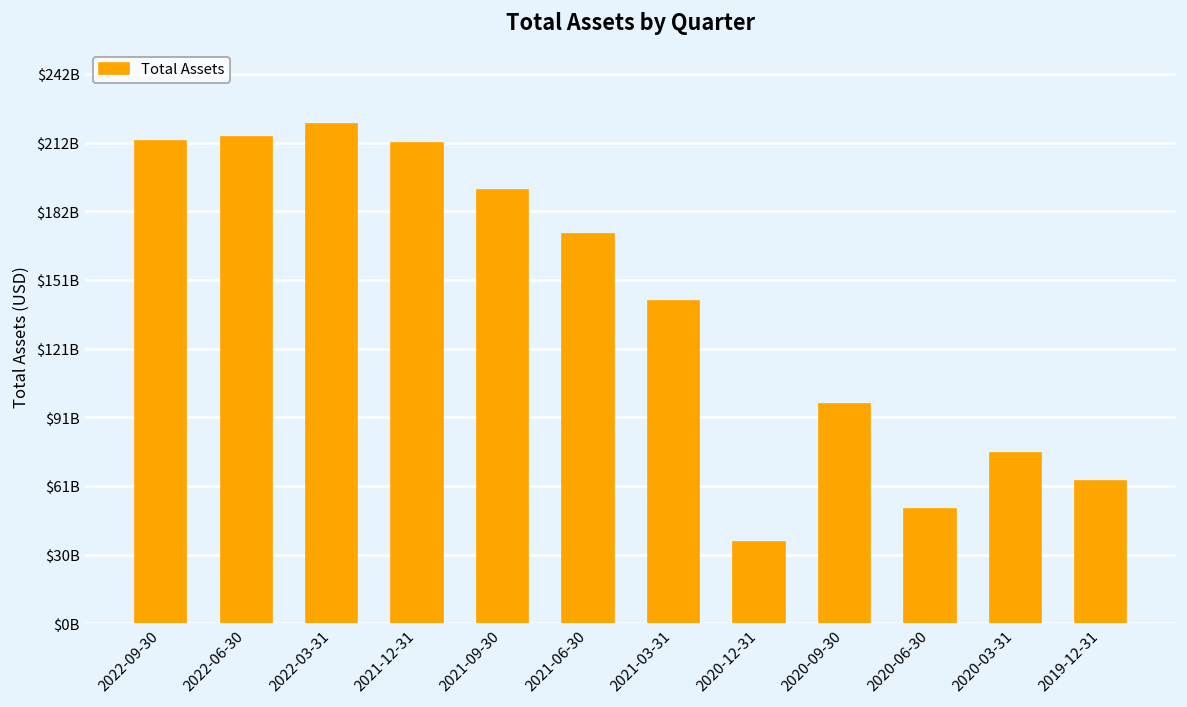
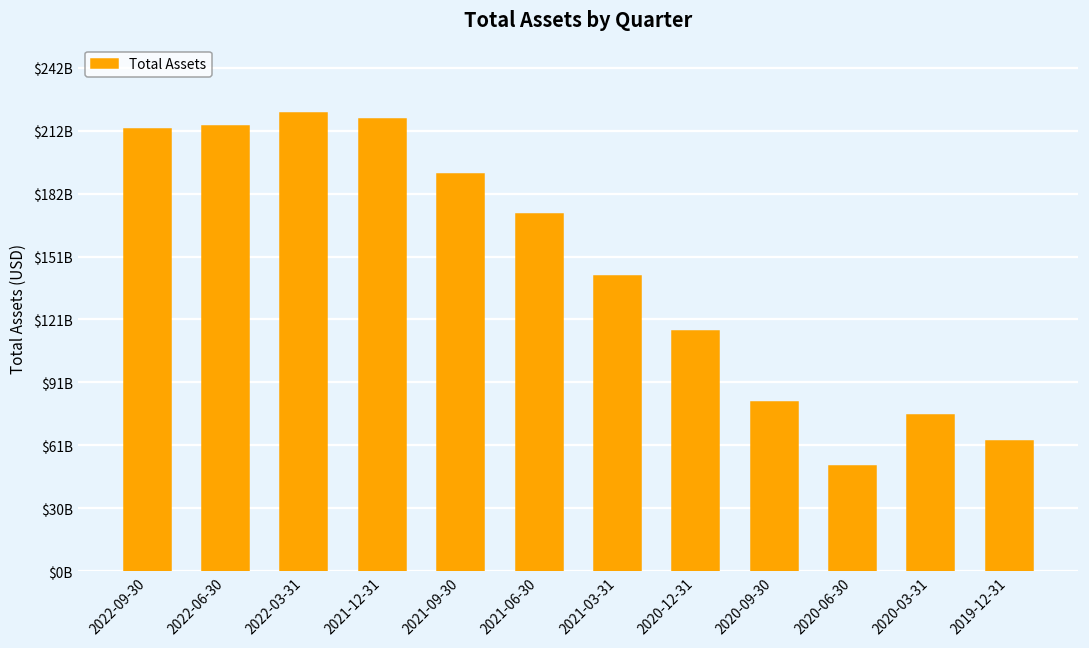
  {
    "2022-09-30": "$213000000000",
    "2022-06-30": "$214000000000",
    "2022-03-31": "$220000000000",
-   "2021-12-31": "$212000000000",
+   "2021-12-31": "$217000000000",
    "2021-09-30": "$191000000000",
    "2021-06-30": "$172000000000",
    "2021-03-31": "$142000000000",
-   "2020-12-31": "$36000000000",
-   "2020-09-30": "$97000000000",
+   "2020-12-31": "$116000000000",
+   "2020-09-30": "$81000000000",
    "2020-06-30": "$51000000000",
    "2020-03-31": "$75000000000",
    "2019-12-31": "$63000000000"
  }
